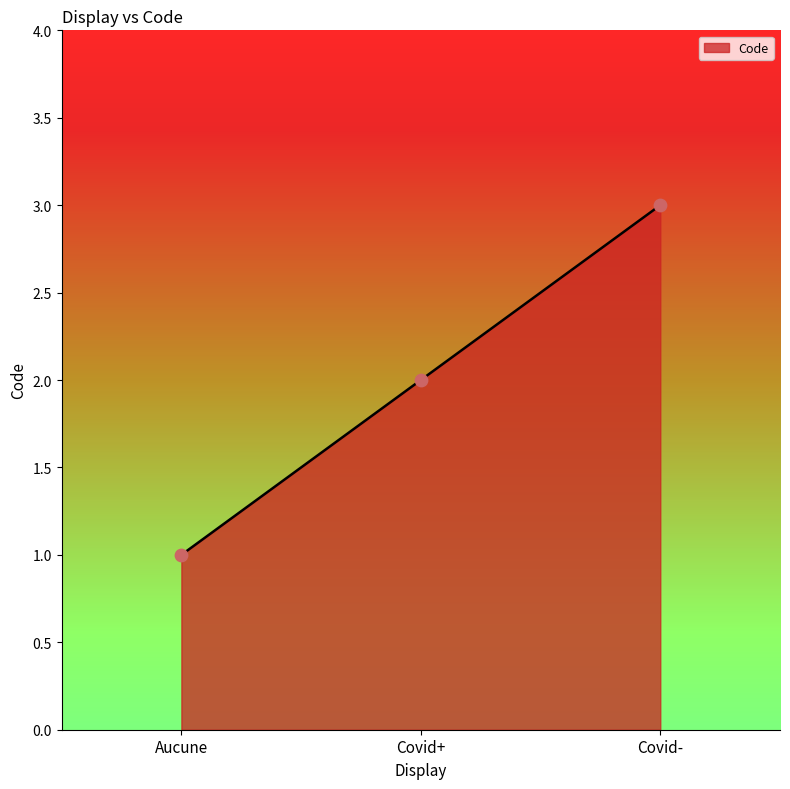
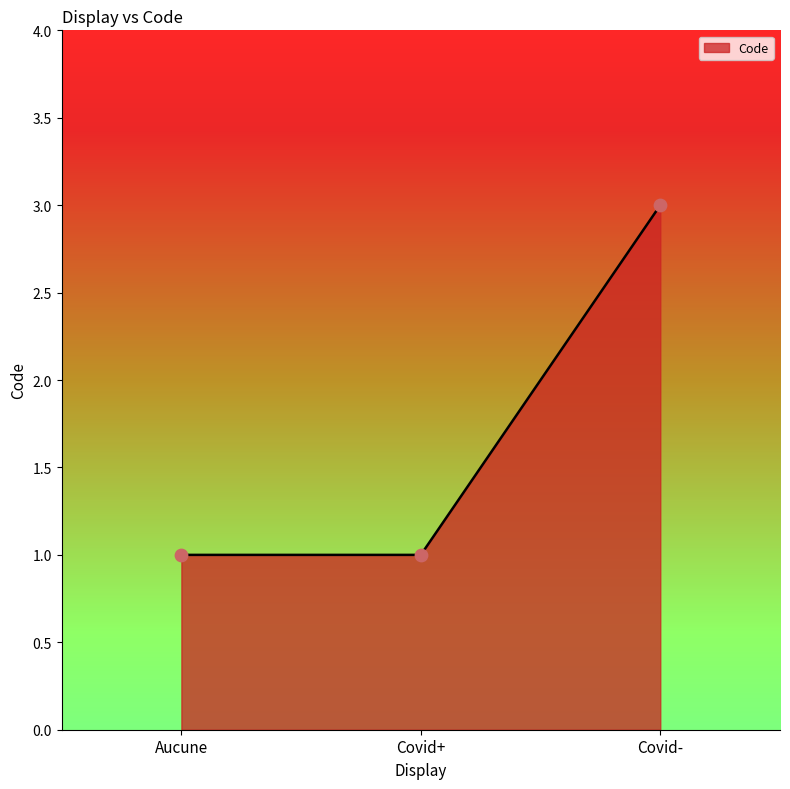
  {
    "Aucune": 1,
-   "Covid+": 2,
+   "Covid+": 1,
    "Covid-": 3
  }
